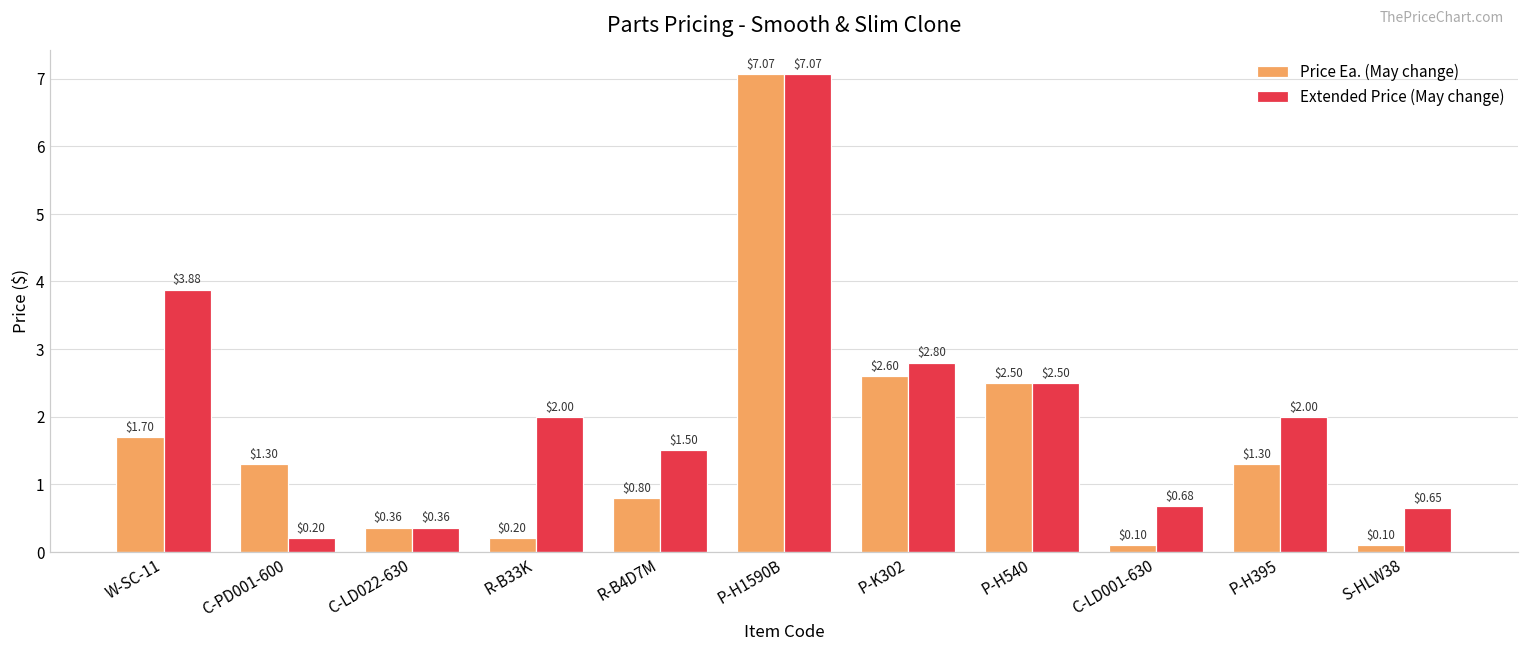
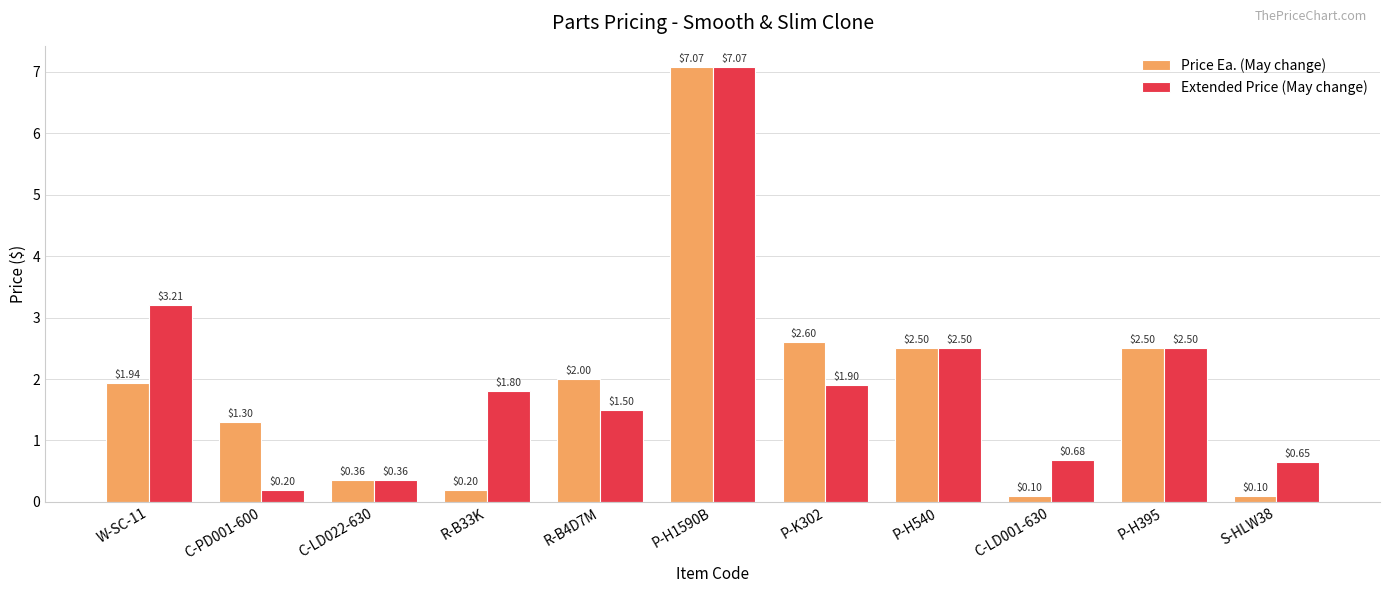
  {
    "Price Ea. (May change)": {
-     "W-SC-11": "$1.70",
+     "W-SC-11": "$1.94",
      "C-PD001-600": "$1.30",
      "C-LD022-630": "$0.36",
      "R-B33K": "$0.20",
-     "R-B4D7M": "$0.80",
+     "R-B4D7M": "$2.00",
      "P-H1590B": "$7.07",
      "P-K302": "$2.60",
      "P-H540": "$2.50",
      "C-LD001-630": "$0.10",
-     "P-H395": "$1.30",
+     "P-H395": "$2.50",
      "S-HLW38": "$0.10"
    },
    "Extended Price (May change)": {
-     "W-SC-11": "$3.88",
+     "W-SC-11": "$3.21",
      "C-PD001-600": "$0.20",
      "C-LD022-630": "$0.36",
-     "R-B33K": "$2.00",
+     "R-B33K": "$1.80",
      "R-B4D7M": "$1.50",
      "P-H1590B": "$7.07",
-     "P-K302": "$2.80",
+     "P-K302": "$1.90",
      "P-H540": "$2.50",
      "C-LD001-630": "$0.68",
-     "P-H395": "$2.00",
+     "P-H395": "$2.50",
      "S-HLW38": "$0.65"
    }
  }
